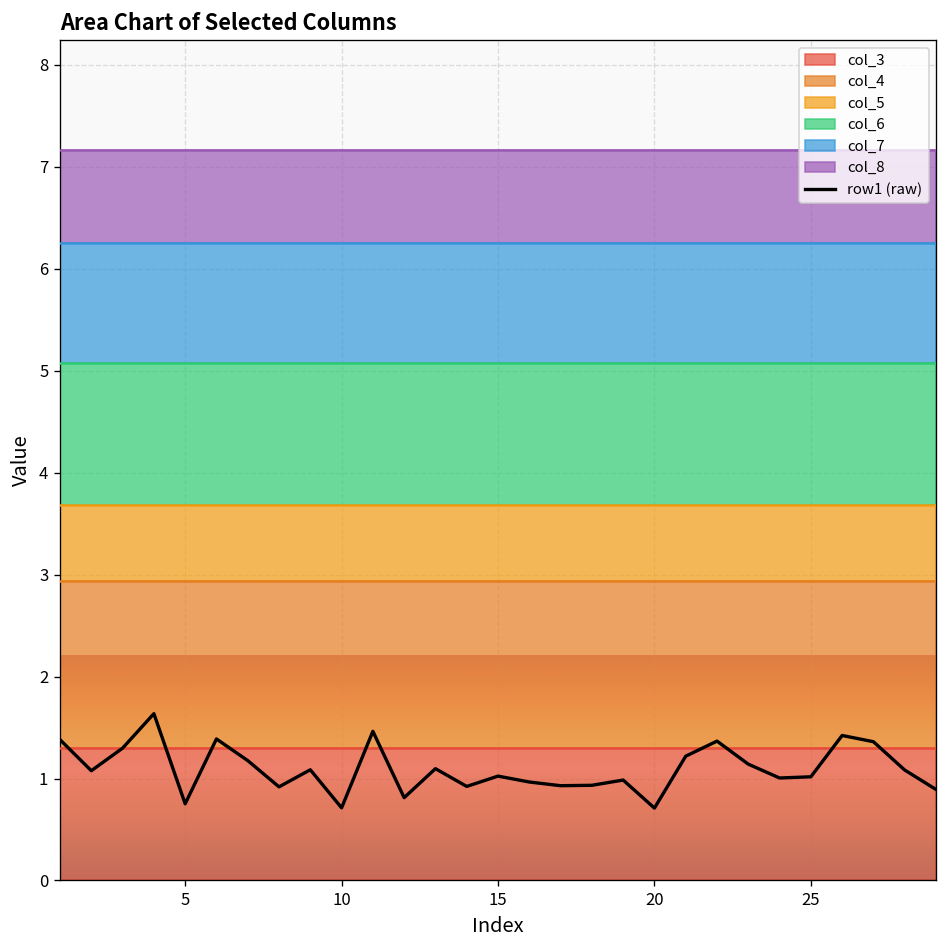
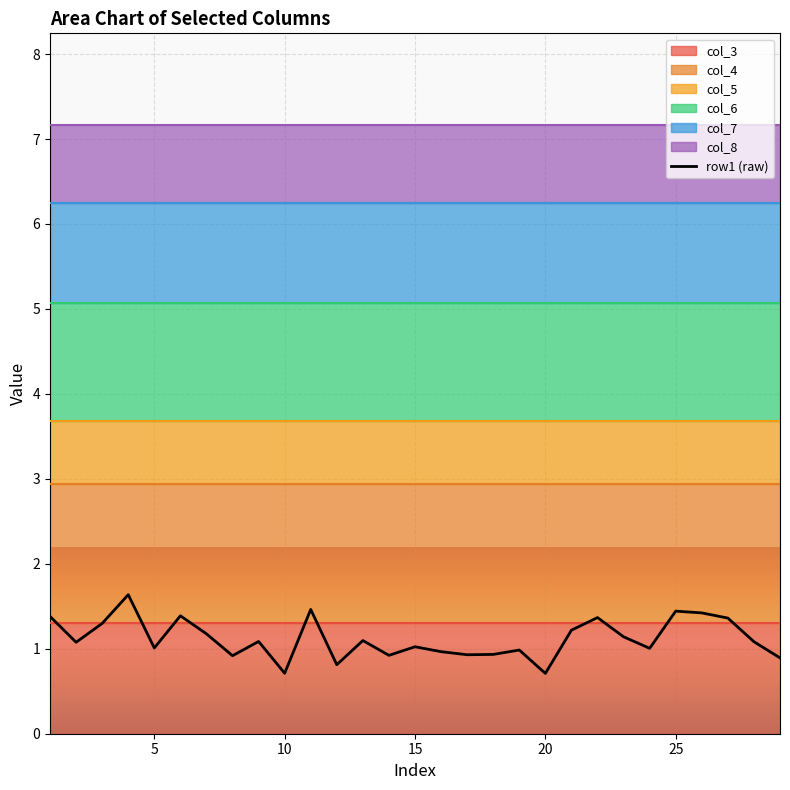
  {
    "col_6": {
      "5": 5.1,
      "10": 5.1,
      "15": 5.1,
      "20": 5.1,
      "25": 5.1
    },
    "col_7": {
      "5": 6.3,
      "10": 6.3,
      "15": 6.3,
      "20": 6.3,
      "25": 6.3
    },
    "col_8": {
      "5": 7.2,
      "10": 7.2,
      "15": 7.2,
      "20": 7.2
    },
    "row1 (raw)": {
-     "5": 0.8,
+     "5": 1.0,
      "10": 0.7,
      "15": 1.0,
      "20": 0.7,
-     "25": 1.0
+     "25": 1.4
    }
  }
